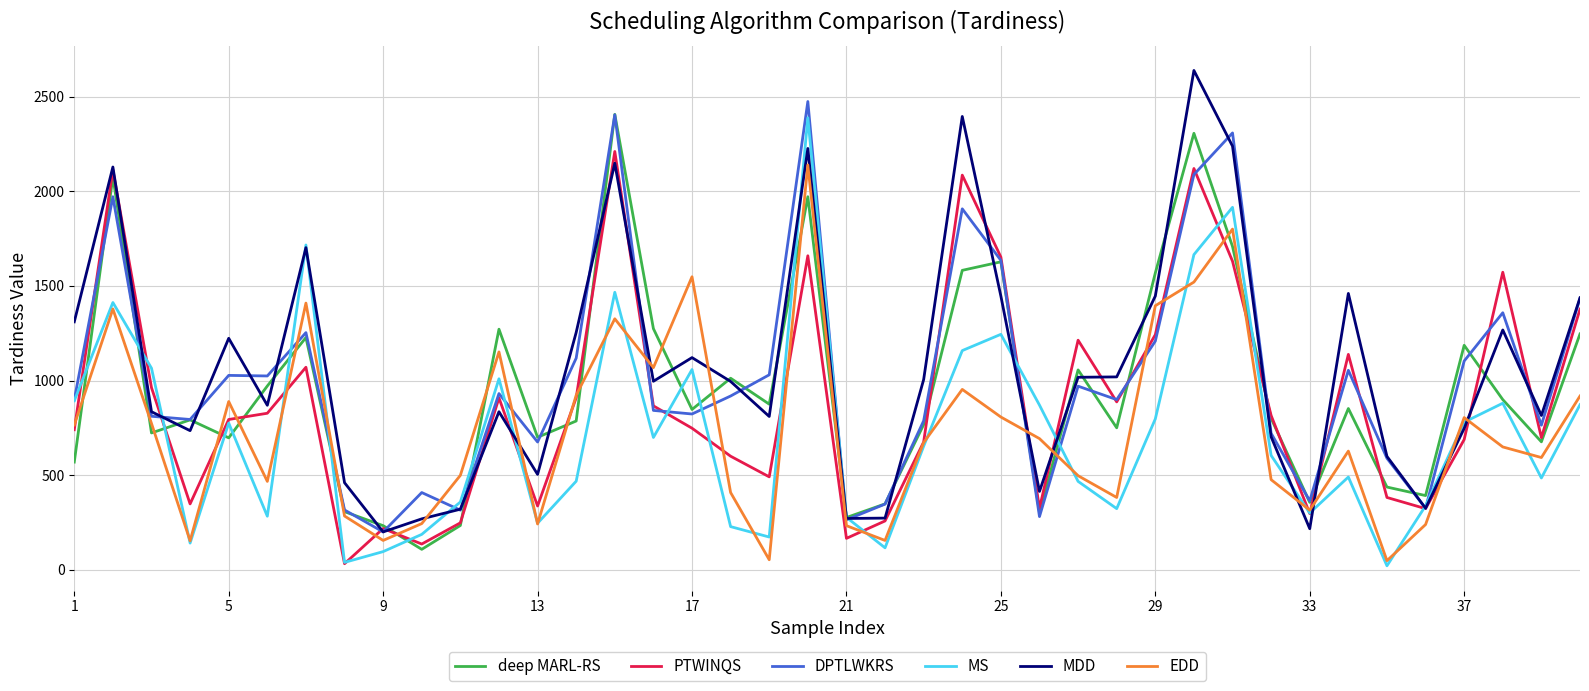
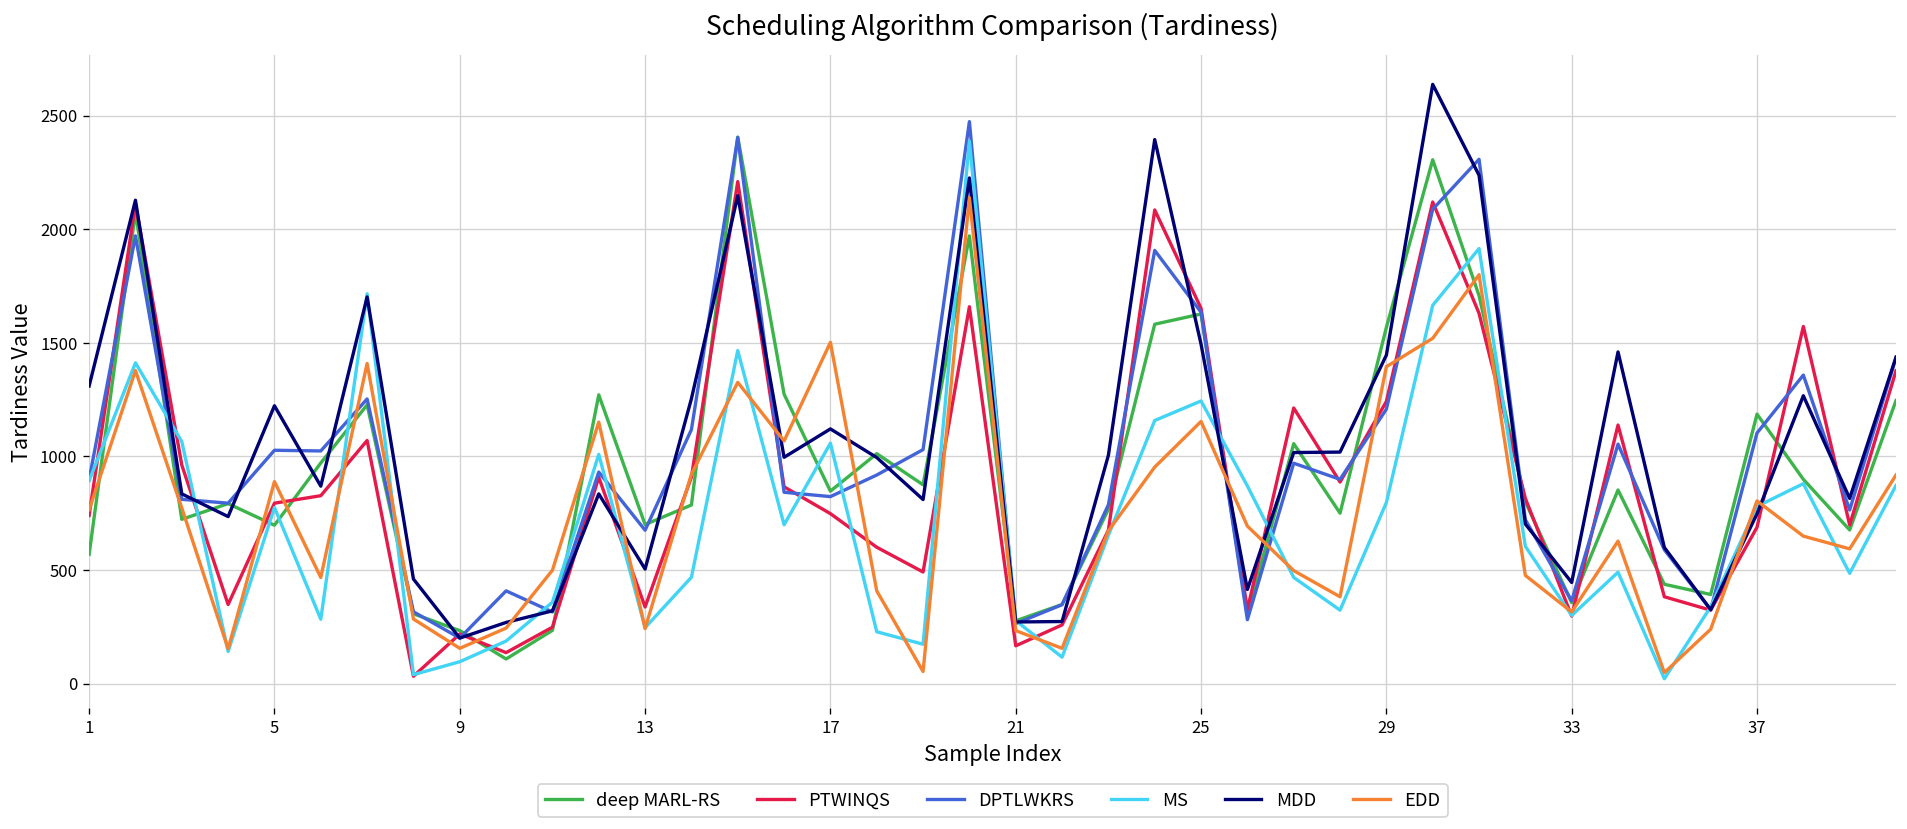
  {
    "deep MARL-RS": {
      "1": 570,
      "5": 700,
      "9": 230,
      "13": 700,
      "17": 850,
      "29": 1570,
      "37": 1190
    },
    "PTWINQS": {
      "1": 740,
      "5": 790,
      "9": 220,
      "13": 340,
      "17": 750,
      "21": 170,
      "25": 1650,
      "29": 1240,
      "37": 690
    },
    "DPTLWKRS": {
      "5": 1030,
      "13": 680,
      "17": 820,
      "29": 1210,
      "37": 1100
    },
    "MS": {
      "5": 780,
      "9": 100,
      "17": 1060,
      "25": 1240,
      "29": 800,
      "37": 780
    },
    "MDD": {
      "1": 1310,
      "5": 1220,
      "13": 500,
      "17": 1120,
-     "25": 1450,
+     "25": 1490,
      "29": 1450,
-     "33": 220,
+     "33": 450,
      "37": 750
    },
    "EDD": {
      "1": 770,
      "5": 890,
      "9": 160,
-     "17": 1550,
+     "17": 1500,
      "21": 230,
-     "25": 810,
+     "25": 1150,
      "29": 1400,
      "33": 320,
      "37": 800
    }
  }
